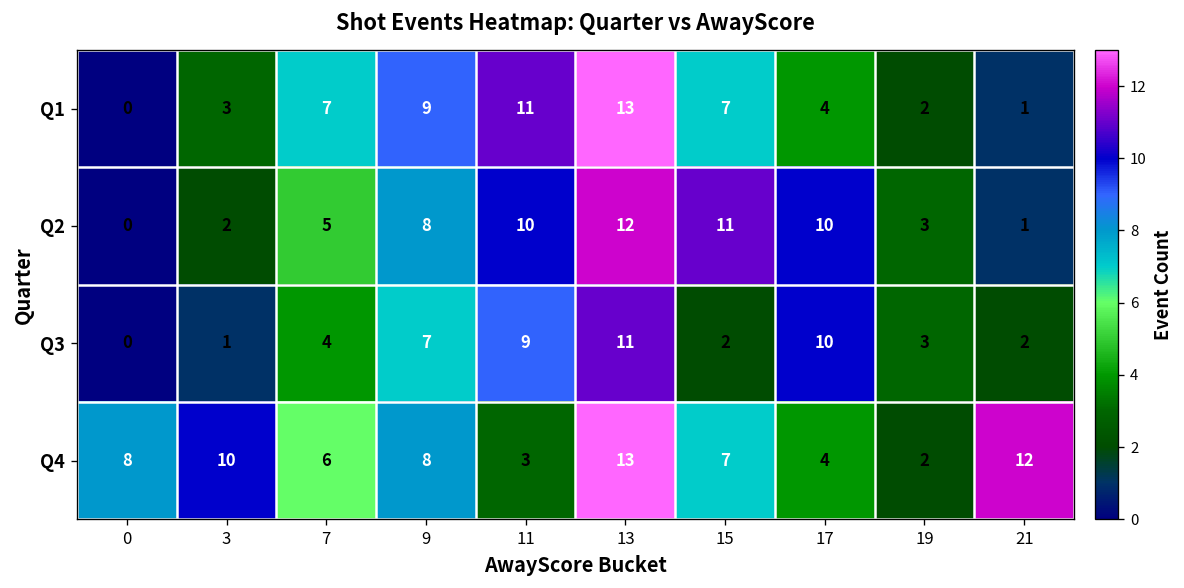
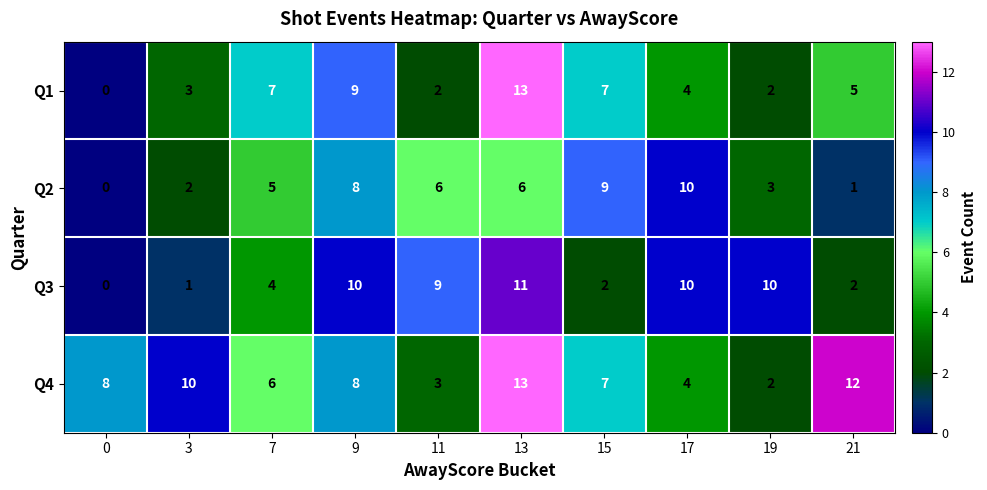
  {
    "Q1": {
      "0": 0,
      "3": 3,
      "7": 7,
      "9": 9,
-     "11": 11,
+     "11": 2,
      "13": 13,
      "15": 7,
      "17": 4,
      "19": 2,
-     "21": 1
+     "21": 5
    },
    "Q2": {
      "0": 0,
      "3": 2,
      "7": 5,
      "9": 8,
-     "11": 10,
-     "13": 12,
-     "15": 11,
+     "11": 6,
+     "13": 6,
+     "15": 9,
      "17": 10,
      "19": 3,
      "21": 1
    },
    "Q3": {
      "0": 0,
      "3": 1,
      "7": 4,
-     "9": 7,
+     "9": 10,
      "11": 9,
      "13": 11,
      "15": 2,
      "17": 10,
-     "19": 3,
+     "19": 10,
      "21": 2
    },
    "Q4": {
      "0": 8,
      "3": 10,
      "7": 6,
      "9": 8,
      "11": 3,
      "13": 13,
      "15": 7,
      "17": 4,
      "19": 2,
      "21": 12
    }
  }
